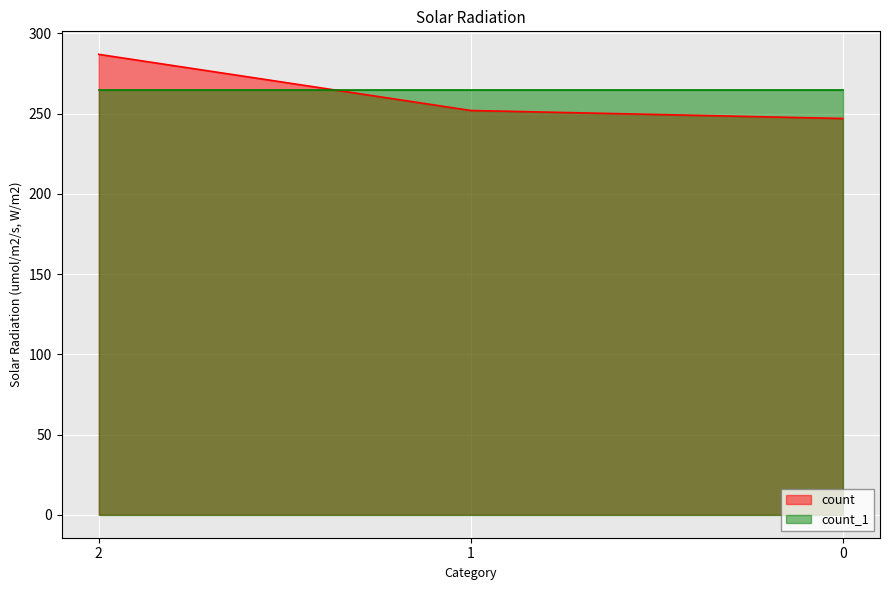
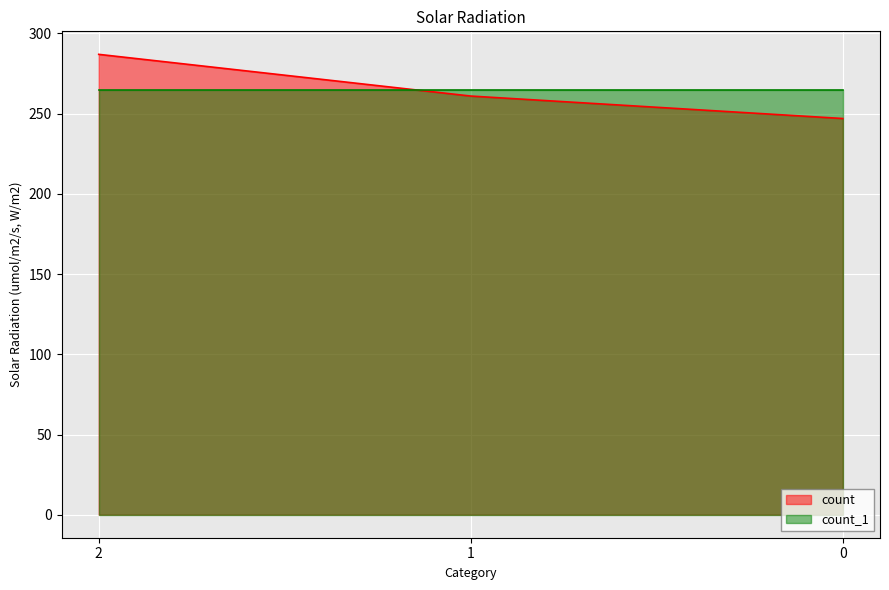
  {
    "count": {
      "2": 287,
-     "1": 252,
+     "1": 261,
      "0": 247
    },
    "count_1": {
      "2": 265,
      "1": 265,
      "0": 265
    }
  }
